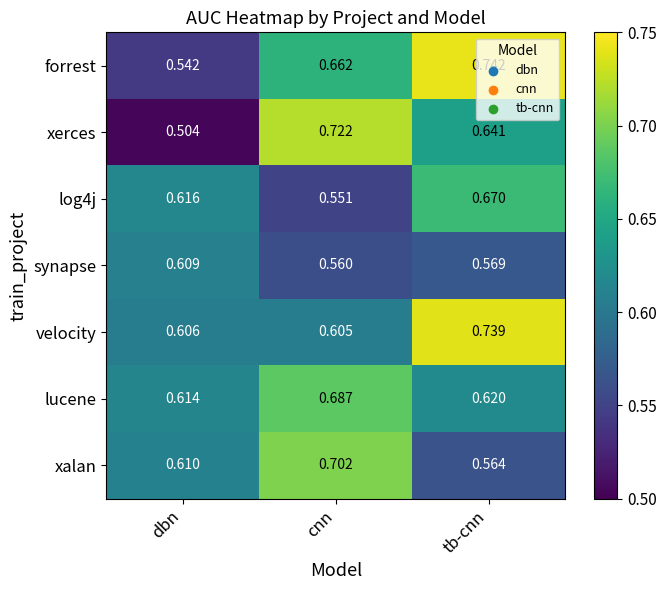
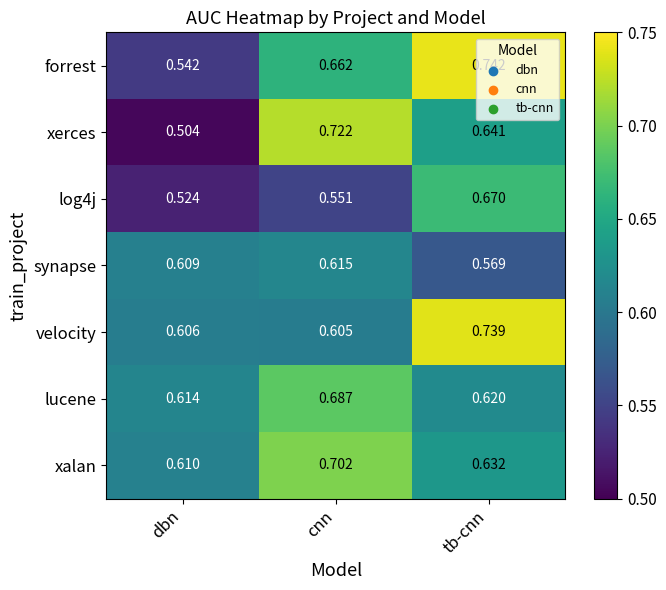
  {
    "forrest": {
      "dbn": 0.542,
      "cnn": 0.662
    },
    "xerces": {
      "dbn": 0.504,
      "cnn": 0.722,
      "tb-cnn": 0.641
    },
    "log4j": {
-     "dbn": 0.616,
+     "dbn": 0.524,
      "cnn": 0.551,
      "tb-cnn": 0.670
    },
    "synapse": {
      "dbn": 0.609,
-     "cnn": 0.560,
+     "cnn": 0.615,
      "tb-cnn": 0.569
    },
    "velocity": {
      "dbn": 0.606,
      "cnn": 0.605,
      "tb-cnn": 0.739
    },
    "lucene": {
      "dbn": 0.614,
      "cnn": 0.687,
      "tb-cnn": 0.620
    },
    "xalan": {
      "dbn": 0.610,
      "cnn": 0.702,
-     "tb-cnn": 0.564
+     "tb-cnn": 0.632
    }
  }
